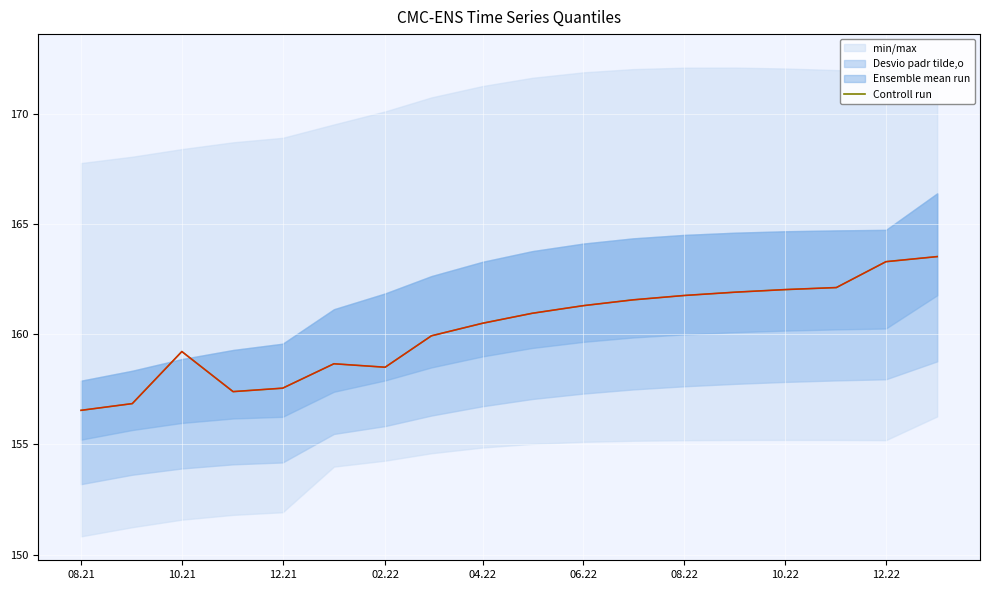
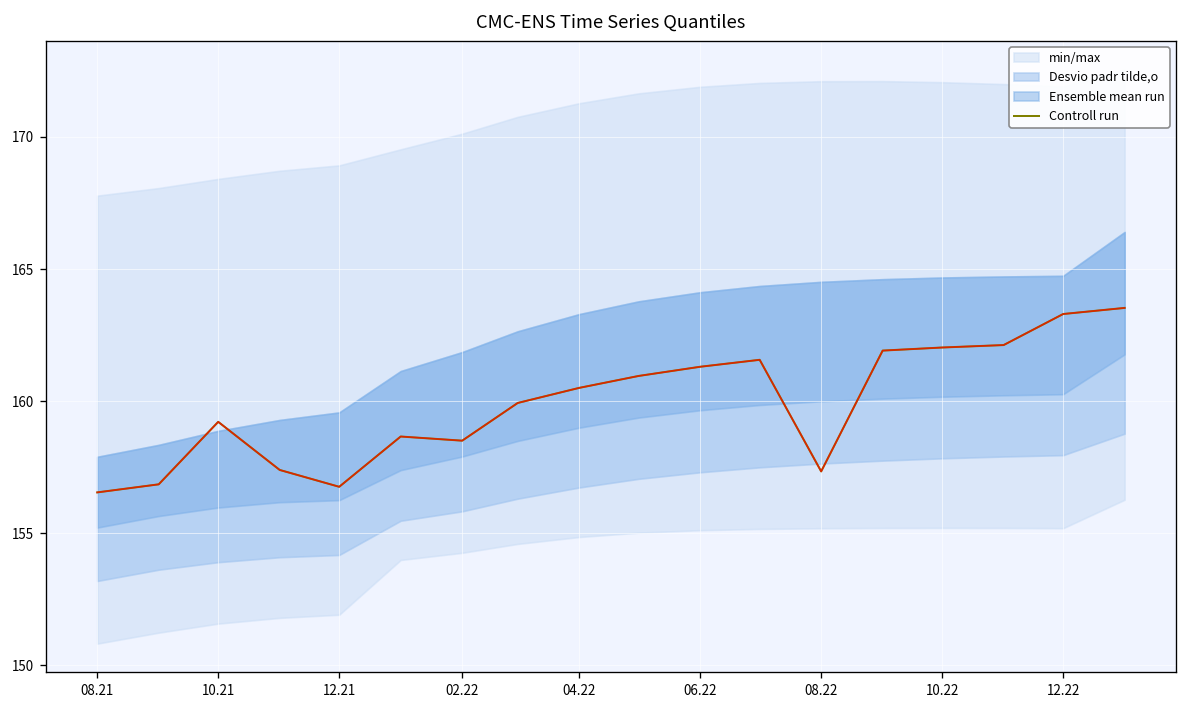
  {
    "Controll run": {
      "08.21": 156.5,
      "10.21": 159.2,
-     "12.21": 157.6,
+     "12.21": 156.8,
      "02.22": 158.5,
      "04.22": 160.5,
      "06.22": 161.3,
-     "08.22": 161.8,
+     "08.22": 157.3,
      "10.22": 162.0,
      "12.22": 163.3
    }
  }
